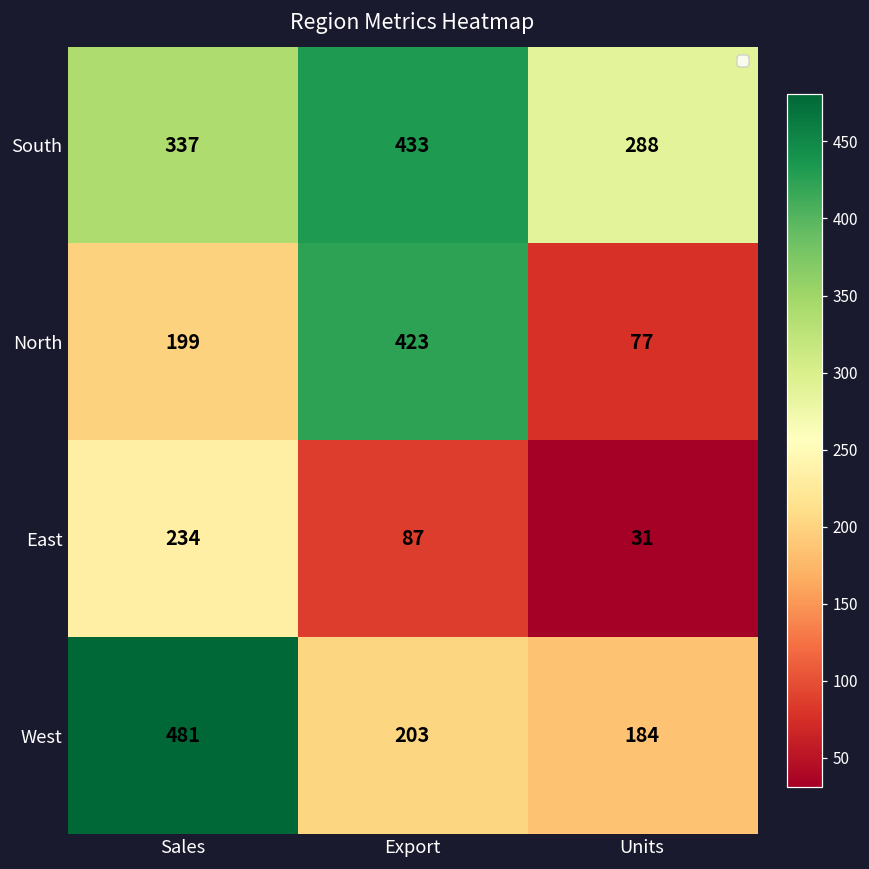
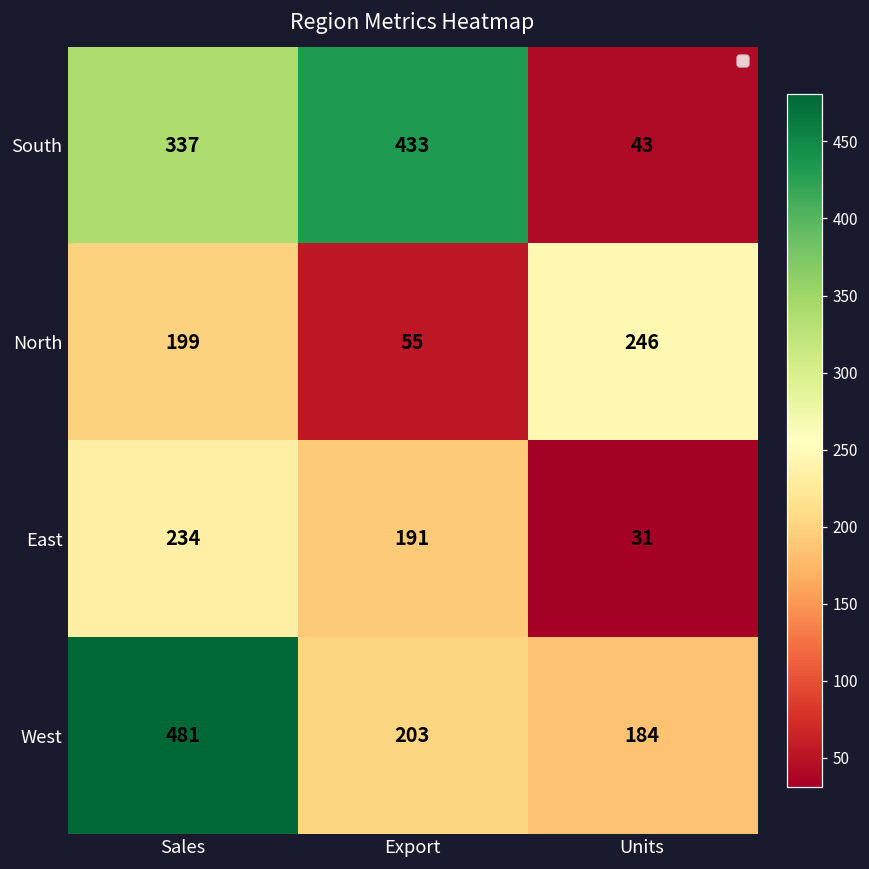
  {
    "South": {
      "Sales": 337,
      "Export": 433,
-     "Units": 288
+     "Units": 43
    },
    "North": {
      "Sales": 199,
-     "Export": 423,
-     "Units": 77
+     "Export": 55,
+     "Units": 246
    },
    "East": {
      "Sales": 234,
-     "Export": 87,
+     "Export": 191,
      "Units": 31
    },
    "West": {
      "Sales": 481,
      "Export": 203,
      "Units": 184
    }
  }
